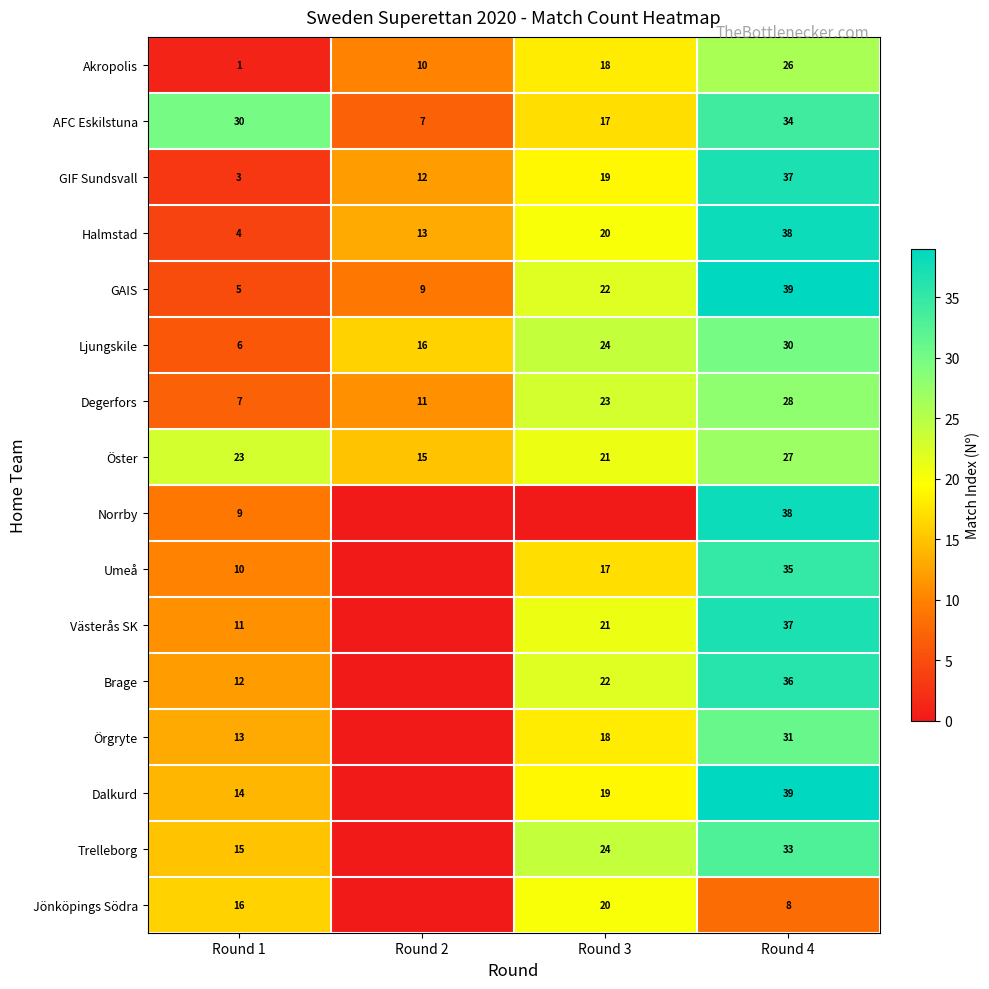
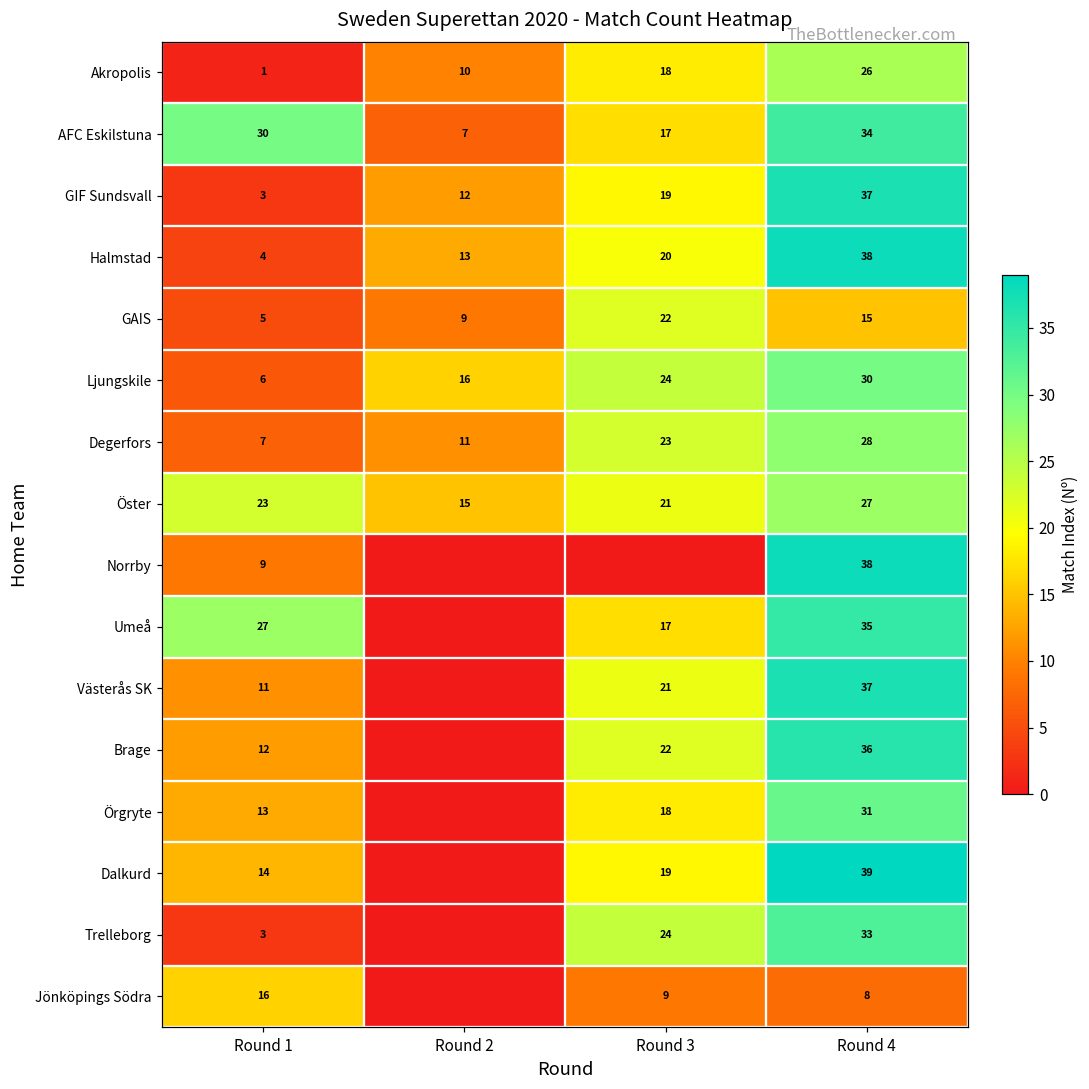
  {
    "Akropolis": {
      "Round 1": 1,
      "Round 2": 10,
      "Round 3": 18,
      "Round 4": 26
    },
    "AFC Eskilstuna": {
      "Round 1": 30,
      "Round 2": 7,
      "Round 3": 17,
      "Round 4": 34
    },
    "GIF Sundsvall": {
      "Round 1": 3,
      "Round 2": 12,
      "Round 3": 19,
      "Round 4": 37
    },
    "Halmstad": {
      "Round 1": 4,
      "Round 2": 13,
      "Round 3": 20,
      "Round 4": 38
    },
    "GAIS": {
      "Round 1": 5,
      "Round 2": 9,
      "Round 3": 22,
-     "Round 4": 39
+     "Round 4": 15
    },
    "Ljungskile": {
      "Round 1": 6,
      "Round 2": 16,
      "Round 3": 24,
      "Round 4": 30
    },
    "Degerfors": {
      "Round 1": 7,
      "Round 2": 11,
      "Round 3": 23,
      "Round 4": 28
    },
    "Öster": {
      "Round 1": 23,
      "Round 2": 15,
      "Round 3": 21,
      "Round 4": 27
    },
    "Norrby": {
      "Round 1": 9,
      "Round 4": 38
    },
    "Umeå": {
-     "Round 1": 10,
+     "Round 1": 27,
      "Round 3": 17,
      "Round 4": 35
    },
    "Västerås SK": {
      "Round 1": 11,
      "Round 3": 21,
      "Round 4": 37
    },
    "Brage": {
      "Round 1": 12,
      "Round 3": 22,
      "Round 4": 36
    },
    "Örgryte": {
      "Round 1": 13,
      "Round 3": 18,
      "Round 4": 31
    },
    "Dalkurd": {
      "Round 1": 14,
      "Round 3": 19,
      "Round 4": 39
    },
    "Trelleborg": {
-     "Round 1": 15,
+     "Round 1": 3,
      "Round 3": 24,
      "Round 4": 33
    },
    "Jönköpings Södra": {
      "Round 1": 16,
-     "Round 3": 20,
+     "Round 3": 9,
      "Round 4": 8
    }
  }
